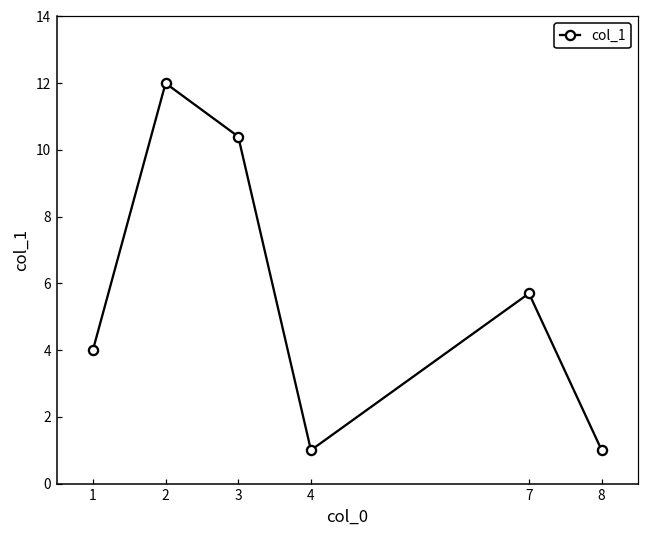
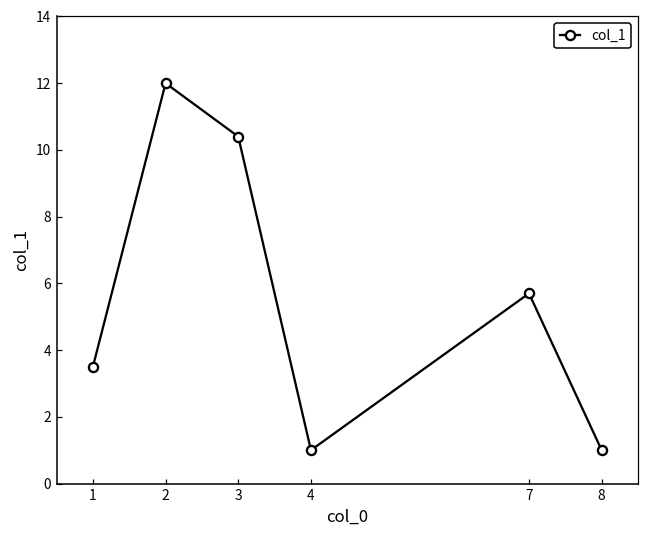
  {
-   "1": 4.0,
+   "1": 3.5,
    "2": 12.0,
    "3": 10.4,
    "4": 1.0,
    "7": 5.7,
    "8": 1.0
  }
